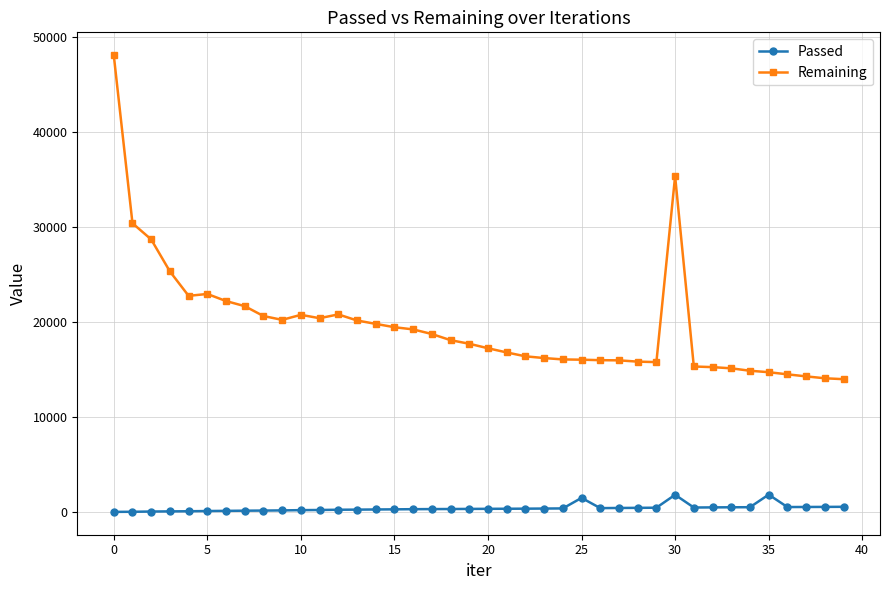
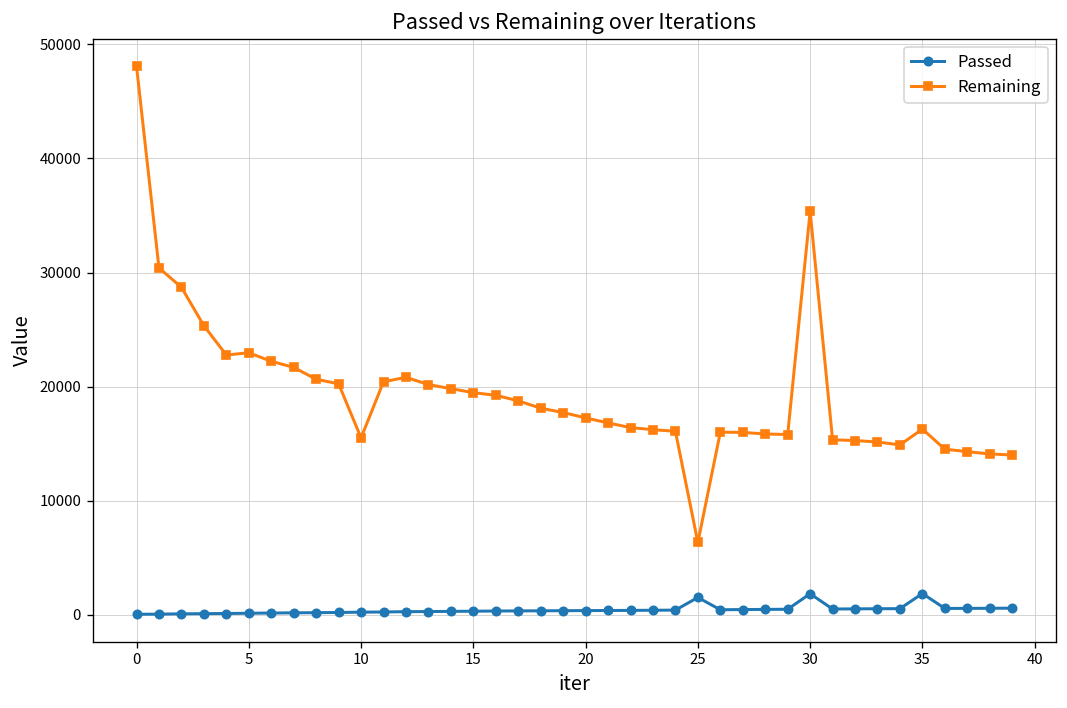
  {
    "Passed": {
      "0": 0,
      "5": 0,
      "10": 0,
      "15": 0,
      "20": 0,
      "25": 2000,
      "30": 2000,
      "35": 2000
    },
    "Remaining": {
      "0": 48000,
      "5": 23000,
-     "10": 21000,
+     "10": 16000,
      "15": 19000,
      "20": 17000,
-     "25": 16000,
+     "25": 6000,
      "30": 35000,
-     "35": 15000
+     "35": 16000
    }
  }
